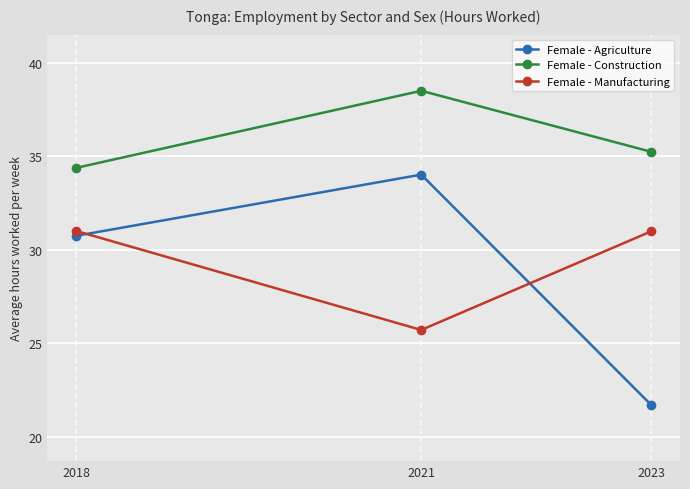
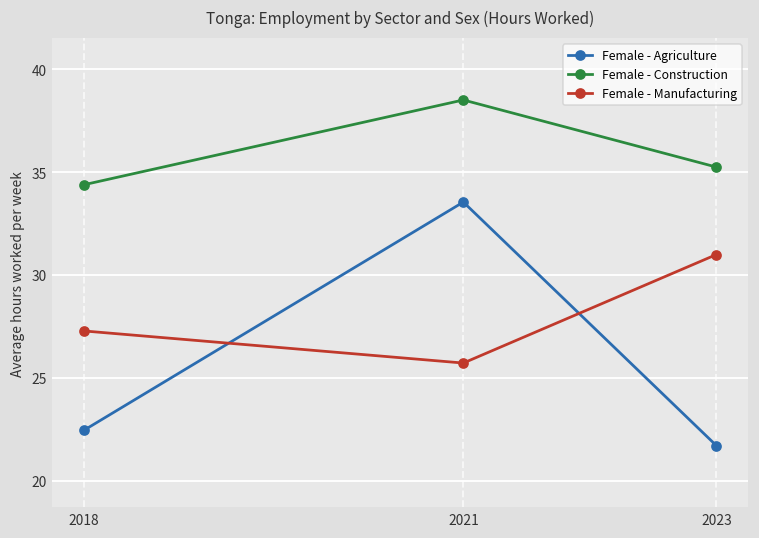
  {
    "Female - Agriculture": {
-     "2018": 30.8,
-     "2021": 34.0,
+     "2018": 22.5,
+     "2021": 33.5,
      "2023": 21.7
    },
    "Female - Construction": {
      "2018": 34.4,
      "2021": 38.5,
      "2023": 35.2
    },
    "Female - Manufacturing": {
-     "2018": 31.0,
+     "2018": 27.3,
      "2021": 25.7,
      "2023": 31.0
    }
  }
